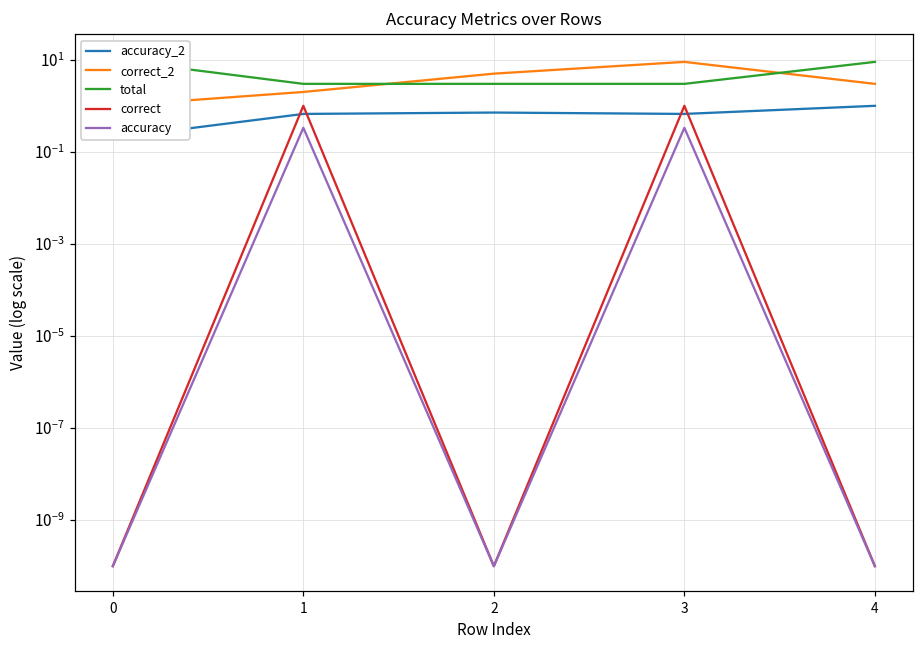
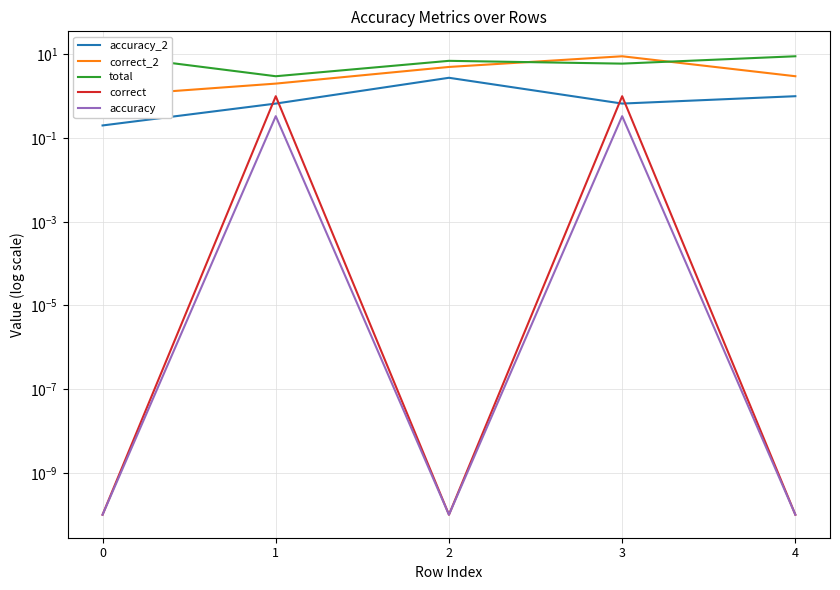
  {
    "accuracy_2": {
      "0": 0.2,
      "1": 0.7,
-     "2": 0.7,
+     "2": 3,
      "3": 0.7,
      "4": 1.0
    },
    "correct_2": {
      "1": 2,
      "2": 5,
      "3": 9,
      "4": 3
    },
    "total": {
      "1": 3,
-     "2": 3,
-     "3": 3,
+     "2": 7,
+     "3": 6,
      "4": 9
    },
    "correct": {
      "1": 1.0,
      "3": 1.0
    },
    "accuracy": {
      "1": 0.3,
      "3": 0.3
    }
  }
